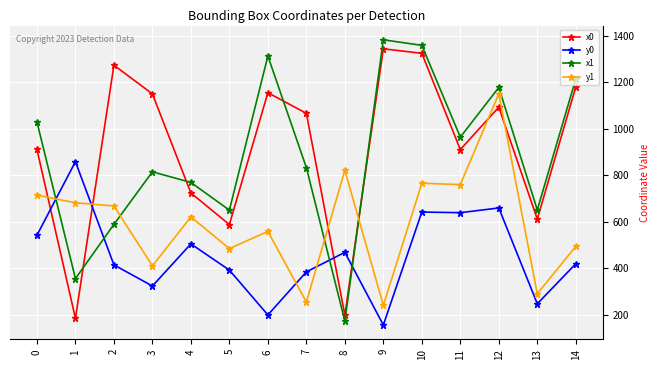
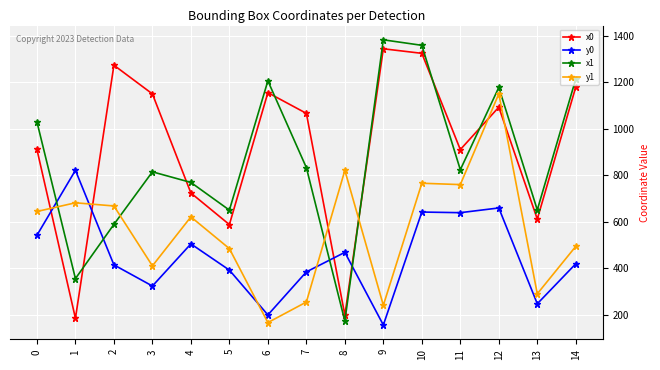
  {
    "x0": {
      "0": 910,
      "1": 190,
      "3": 1150,
      "4": 720,
      "5": 590,
      "6": 1160,
      "7": 1070,
      "8": 200,
      "9": 1340,
      "10": 1320,
      "11": 910,
      "12": 1090,
      "13": 610,
      "14": 1180
    },
    "y0": {
      "0": 540,
-     "1": 860,
+     "1": 820,
      "2": 420,
      "3": 320,
      "4": 510,
      "5": 390,
      "6": 200,
      "7": 390,
      "8": 470,
      "9": 160,
      "10": 640,
      "11": 640,
      "12": 660,
      "13": 250,
      "14": 420
    },
    "x1": {
      "0": 1030,
      "1": 360,
      "2": 590,
      "3": 820,
      "4": 770,
      "5": 650,
-     "6": 1310,
+     "6": 1210,
      "7": 830,
      "8": 170,
      "9": 1380,
      "10": 1360,
-     "11": 960,
+     "11": 820,
      "12": 1180,
      "13": 650
    },
    "y1": {
-     "0": 710,
+     "0": 640,
      "1": 680,
      "2": 670,
      "3": 410,
      "4": 620,
      "5": 490,
-     "6": 560,
+     "6": 170,
      "7": 260,
      "8": 820,
      "9": 240,
      "10": 770,
      "11": 760,
      "12": 1150,
      "13": 290,
      "14": 500
    }
  }
